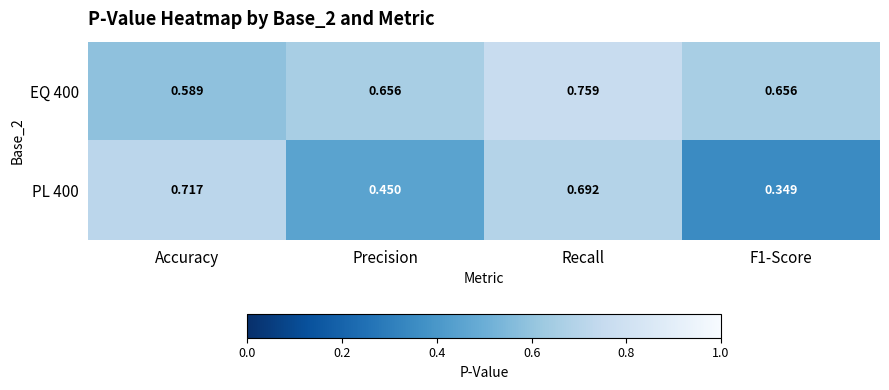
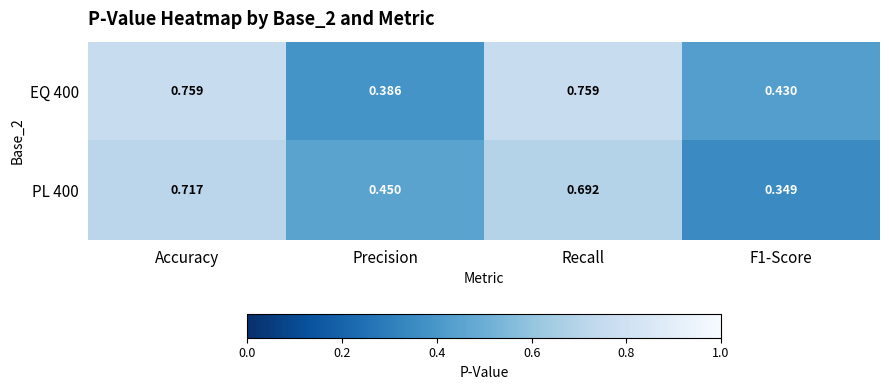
  {
    "EQ 400": {
-     "Accuracy": 0.589,
-     "Precision": 0.656,
+     "Accuracy": 0.759,
+     "Precision": 0.386,
      "Recall": 0.759,
-     "F1-Score": 0.656
+     "F1-Score": 0.430
    },
    "PL 400": {
      "Accuracy": 0.717,
      "Precision": 0.450,
      "Recall": 0.692,
      "F1-Score": 0.349
    }
  }
